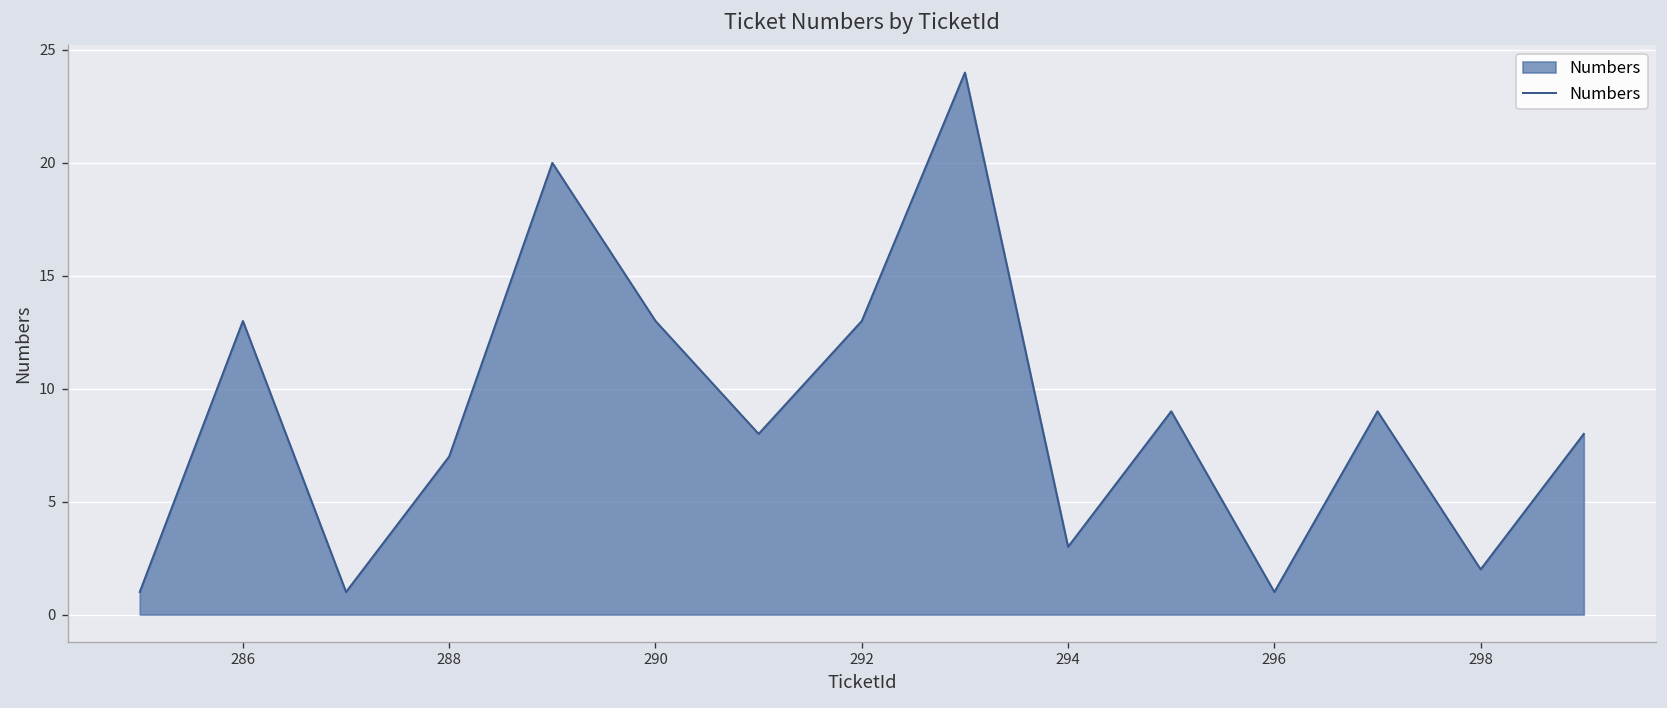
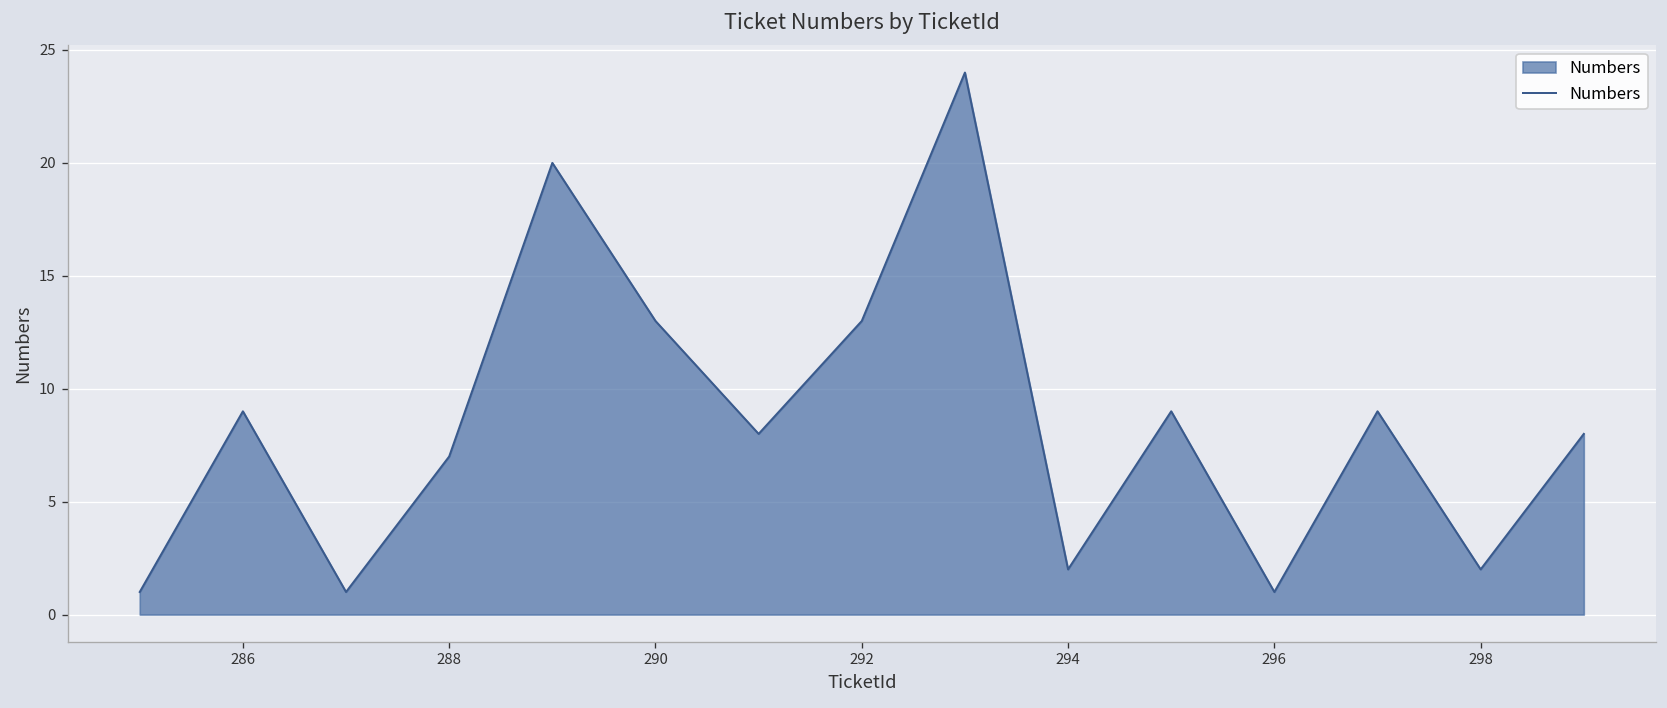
  {
-   "286": 13,
+   "286": 9,
    "288": 7,
    "290": 13,
    "292": 13,
-   "294": 3,
+   "294": 2,
    "296": 1,
    "298": 2
  }
